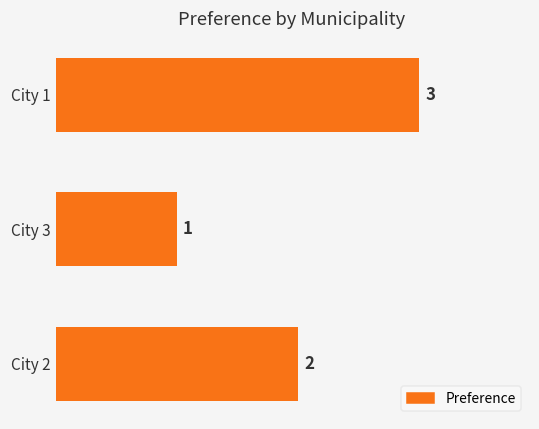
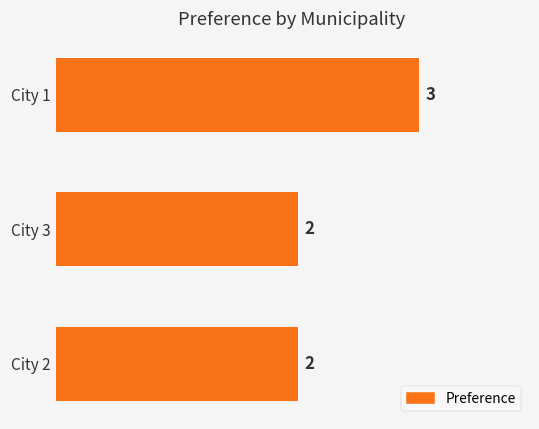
  {
    "City 1": 3,
-   "City 3": 1,
+   "City 3": 2,
    "City 2": 2
  }
